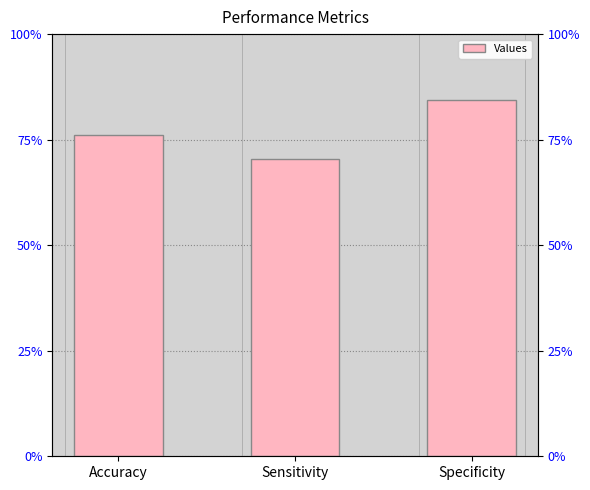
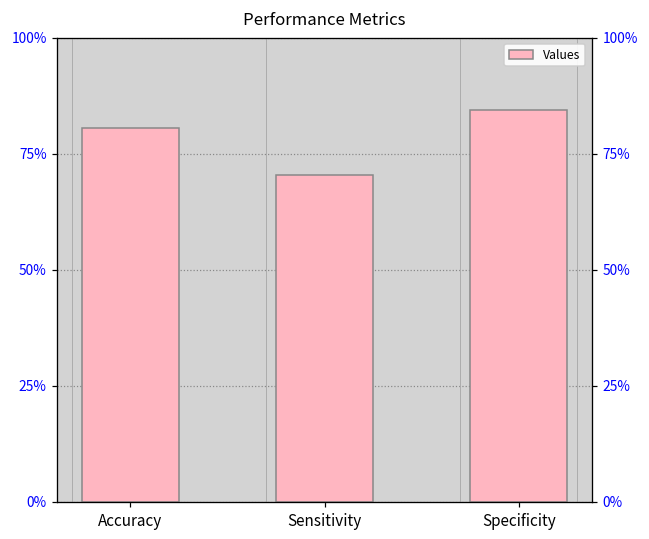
  {
-   "Accuracy": "76%",
+   "Accuracy": "80%",
    "Sensitivity": "70%",
    "Specificity": "84%"
  }
